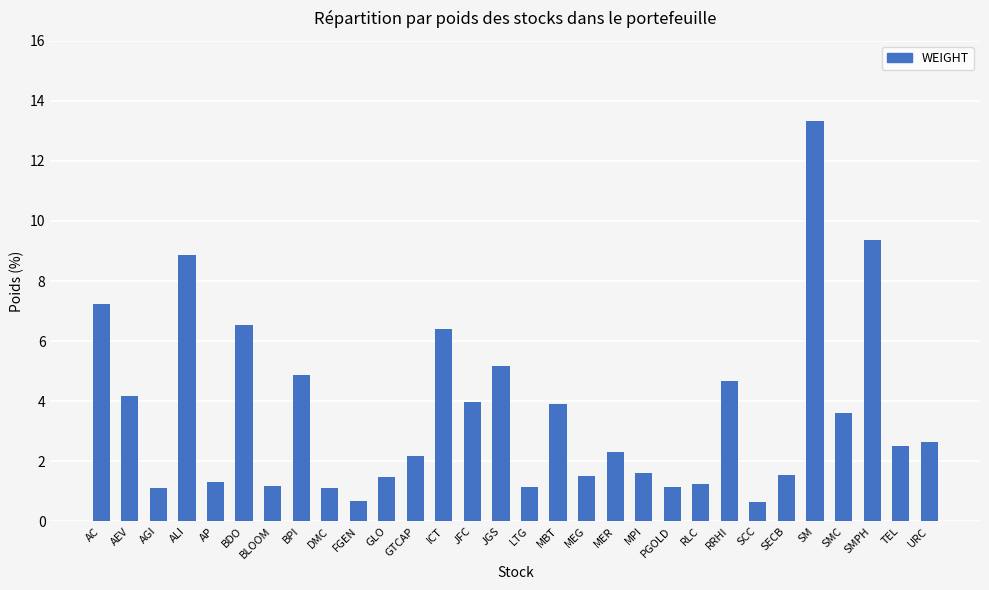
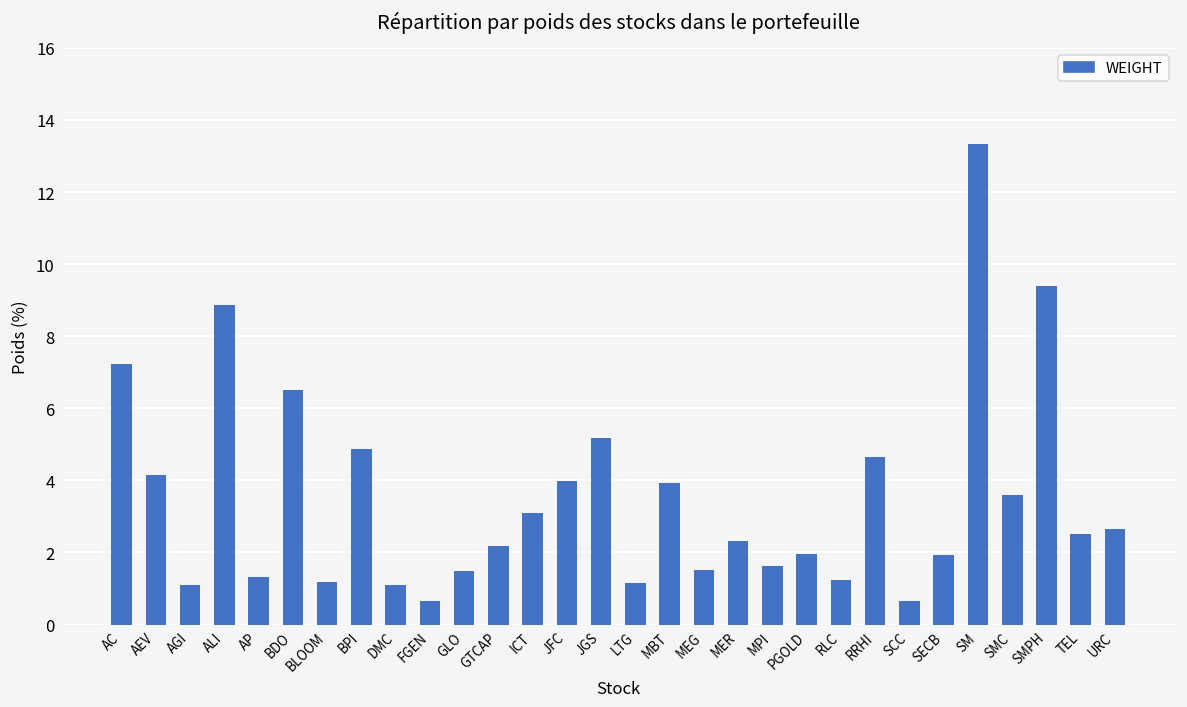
  {
    "AC": 7.2,
    "AEV": 4.2,
    "AGI": 1.1,
    "ALI": 8.9,
    "AP": 1.3,
    "BDO": 6.5,
    "BLOOM": 1.2,
    "BPI": 4.9,
    "DMC": 1.1,
    "FGEN": 0.7,
    "GLO": 1.5,
    "GTCAP": 2.2,
-   "ICT": 6.4,
+   "ICT": 3.1,
    "JFC": 4.0,
    "JGS": 5.2,
    "LTG": 1.2,
    "MBT": 3.9,
    "MEG": 1.5,
    "MER": 2.3,
    "MPI": 1.6,
-   "PGOLD": 1.1,
+   "PGOLD": 2.0,
    "RLC": 1.2,
    "RRHI": 4.7,
    "SCC": 0.6,
-   "SECB": 1.5,
+   "SECB": 1.9,
    "SM": 13.3,
    "SMC": 3.6,
    "SMPH": 9.4,
    "TEL": 2.5,
    "URC": 2.7
  }
